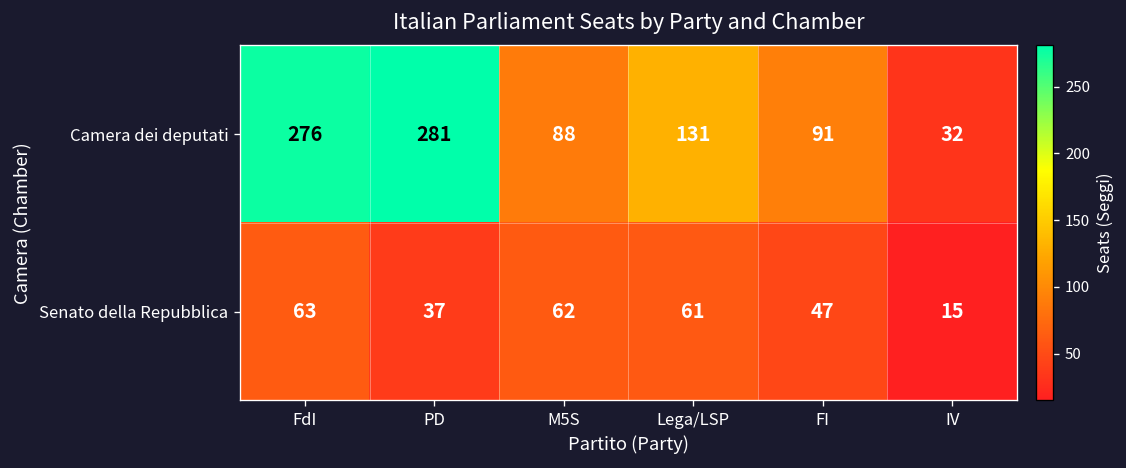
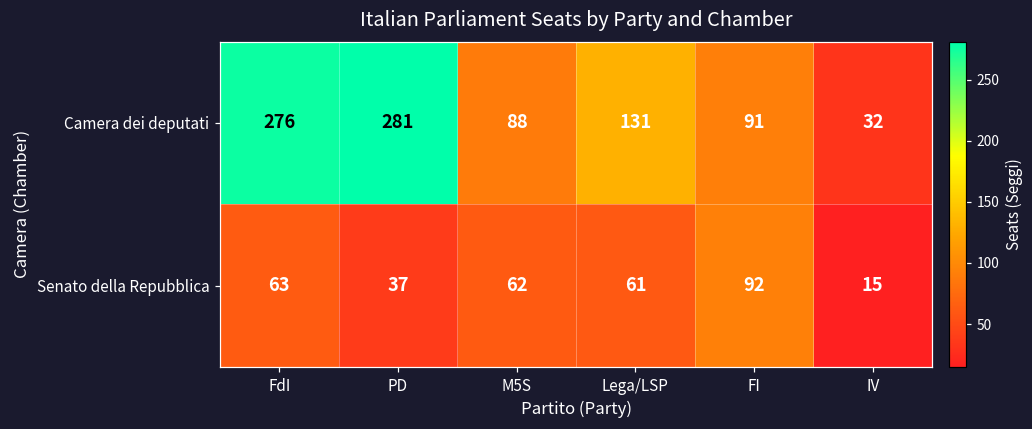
  {
    "Camera dei deputati": {
      "FdI": 276,
      "PD": 281,
      "M5S": 88,
      "Lega/LSP": 131,
      "FI": 91,
      "IV": 32
    },
    "Senato della Repubblica": {
      "FdI": 63,
      "PD": 37,
      "M5S": 62,
      "Lega/LSP": 61,
-     "FI": 47,
+     "FI": 92,
      "IV": 15
    }
  }
